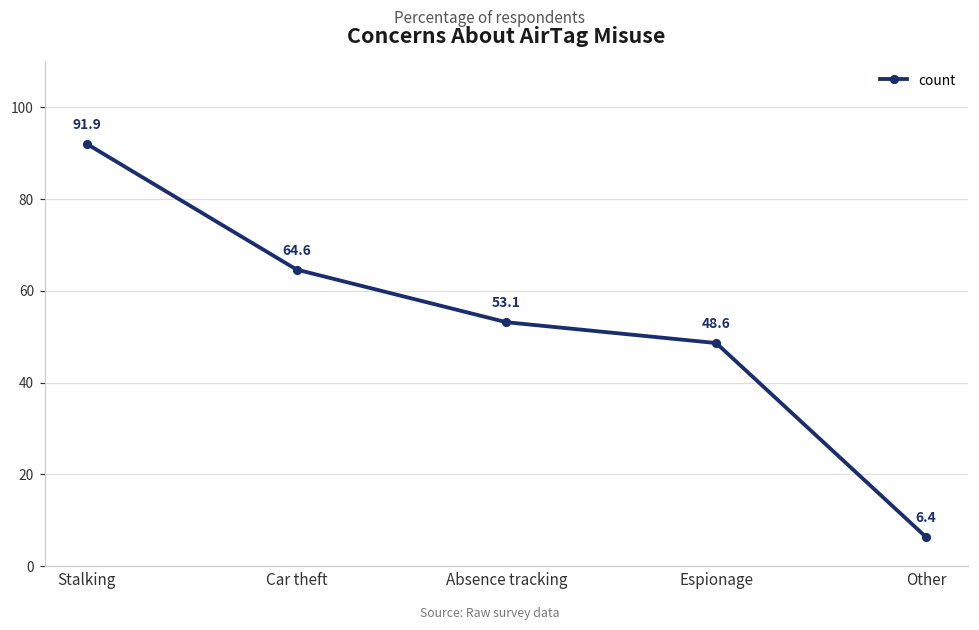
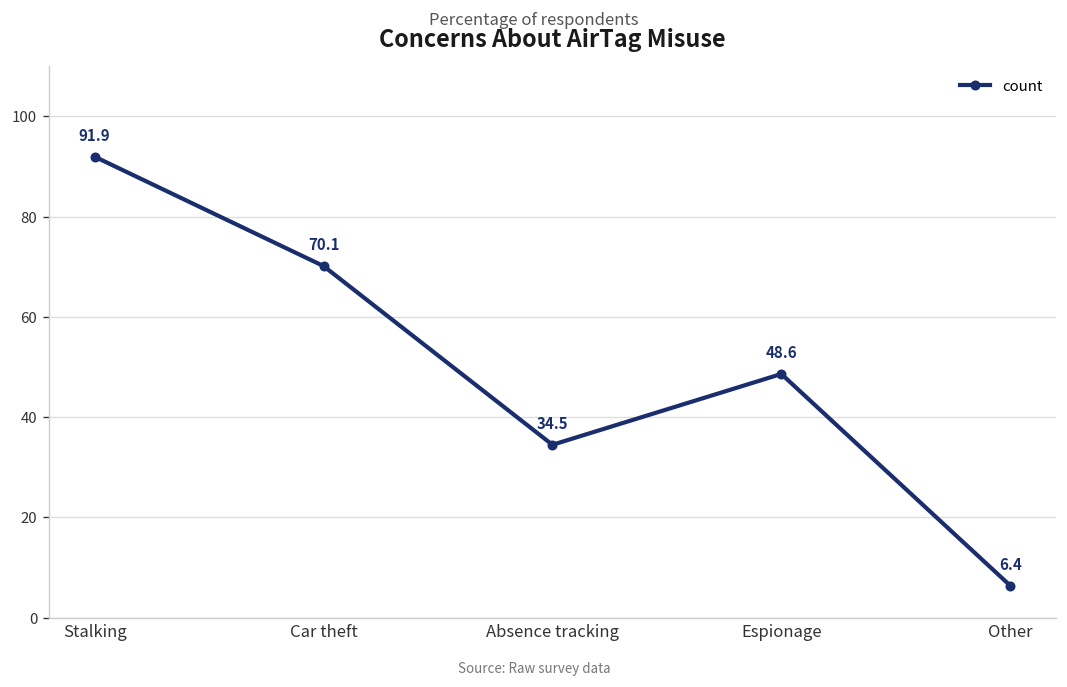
  {
    "Stalking": 91.9,
-   "Car theft": 64.6,
-   "Absence tracking": 53.1,
+   "Car theft": 70.1,
+   "Absence tracking": 34.5,
    "Espionage": 48.6,
    "Other": 6.4
  }
